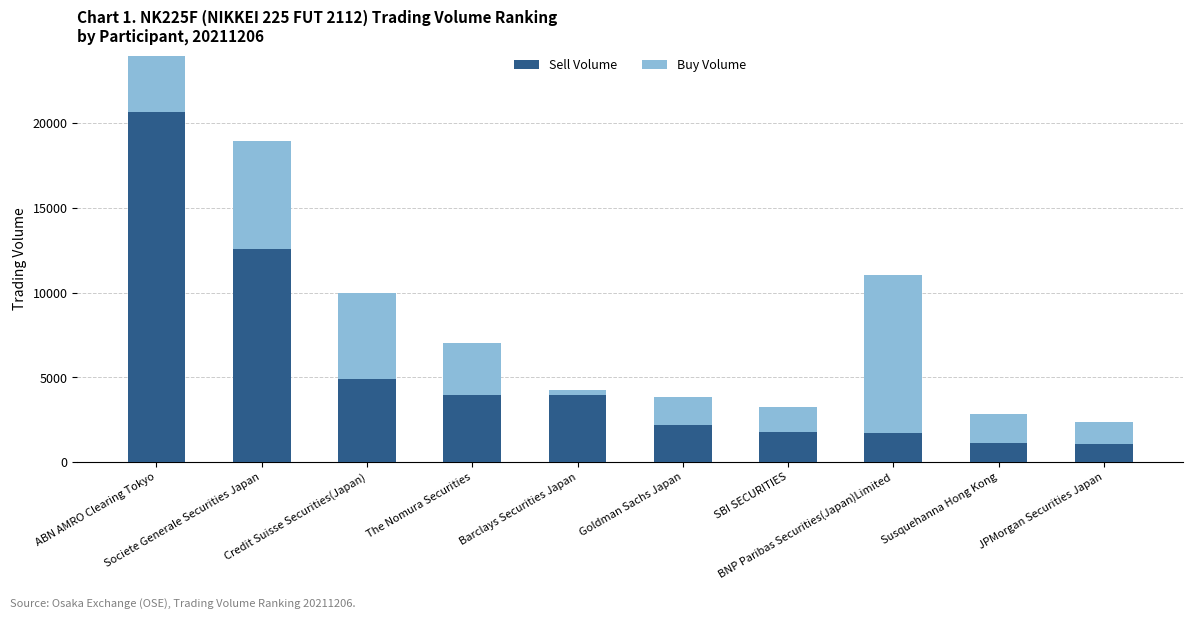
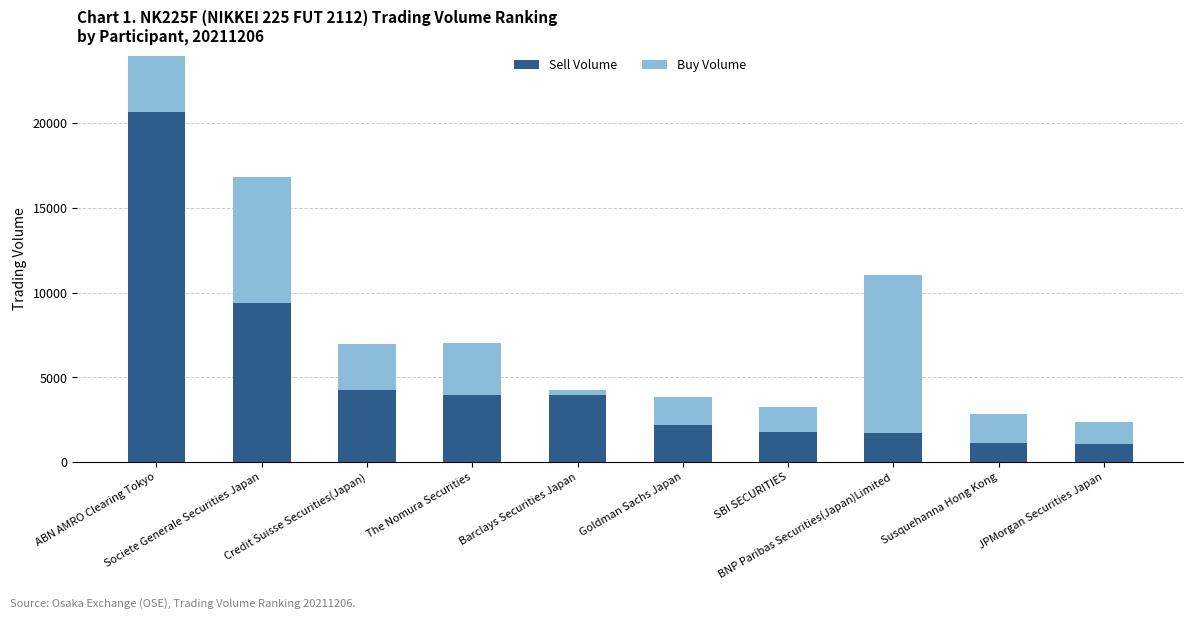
  {
    "Sell Volume": {
      "ABN AMRO Clearing Tokyo": 20700,
-     "Societe Generale Securities Japan": 12600,
-     "Credit Suisse Securities(Japan)": 4900,
+     "Societe Generale Securities Japan": 9400,
+     "Credit Suisse Securities(Japan)": 4300,
      "The Nomura Securities": 4000,
      "Barclays Securities Japan": 4000,
      "Goldman Sachs Japan": 2200,
      "SBI SECURITIES": 1800,
      "BNP Paribas Securities(Japan)Limited": 1700,
      "Susquehanna Hong Kong": 1100,
      "JPMorgan Securities Japan": 1100
    },
    "Buy Volume": {
-     "Societe Generale Securities Japan": 6400,
-     "Credit Suisse Securities(Japan)": 5100,
+     "Societe Generale Securities Japan": 7400,
+     "Credit Suisse Securities(Japan)": 2700,
      "The Nomura Securities": 3000,
      "Barclays Securities Japan": 300,
      "Goldman Sachs Japan": 1700,
      "SBI SECURITIES": 1500,
      "BNP Paribas Securities(Japan)Limited": 9300,
      "Susquehanna Hong Kong": 1700,
      "JPMorgan Securities Japan": 1300
    }
  }
